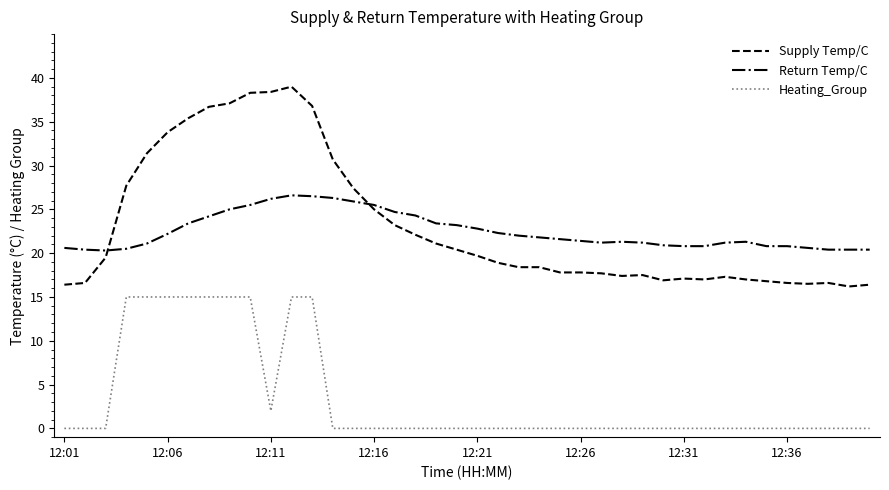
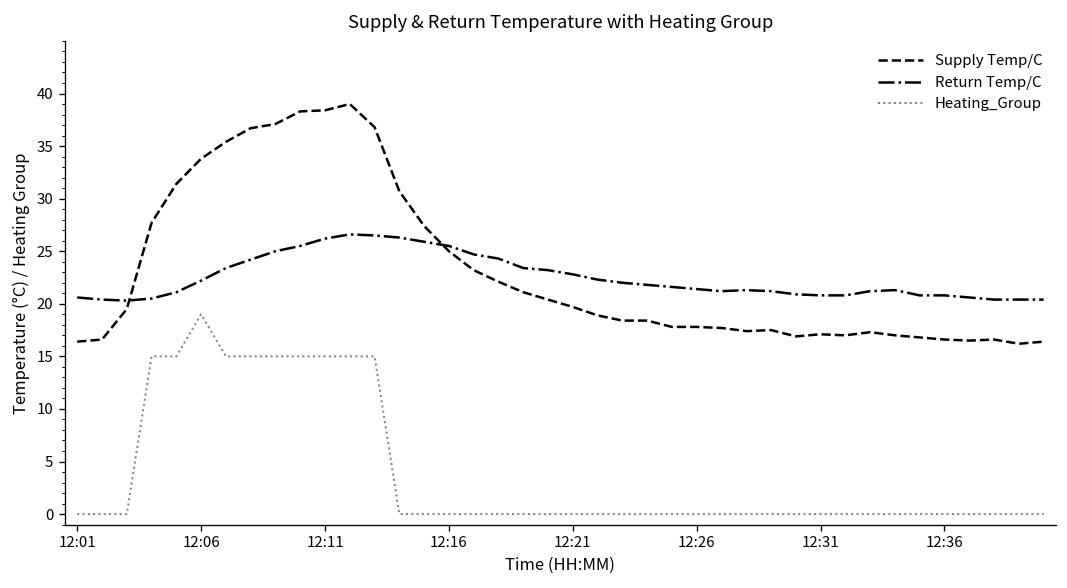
  {
    "Heating_Group": {
      "12:01": 0,
-     "12:06": 15,
-     "12:11": 2,
+     "12:06": 19,
+     "12:11": 15,
      "12:16": 0,
      "12:21": 0,
      "12:26": 0,
      "12:31": 0,
      "12:36": 0
    }
  }
